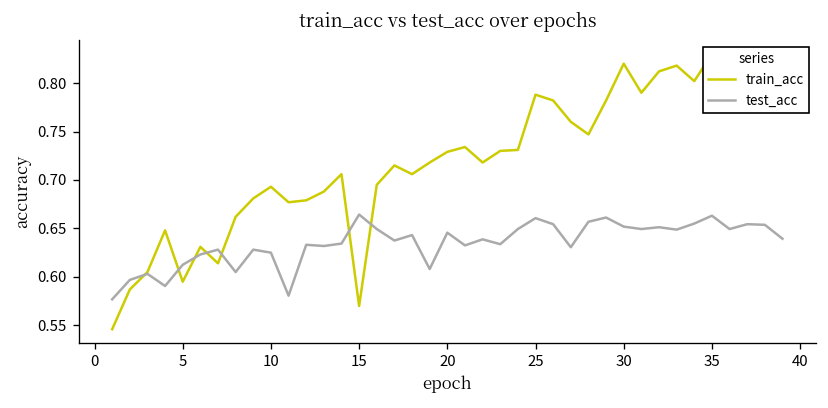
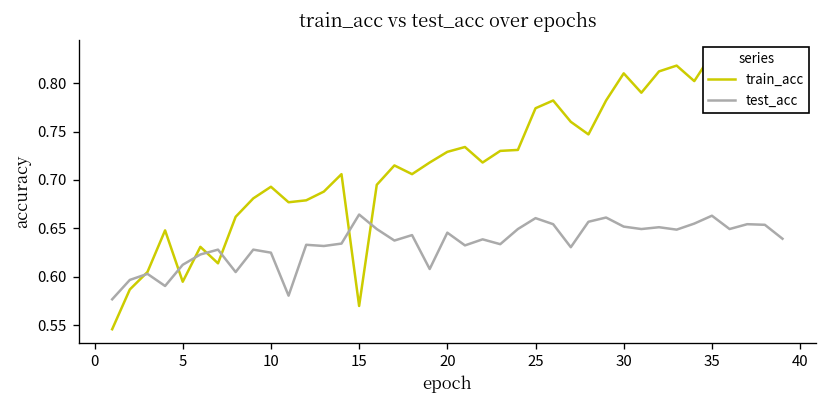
  {
    "train_acc": {
      "5": 0.60,
      "10": 0.69,
      "15": 0.57,
      "20": 0.73,
-     "25": 0.79,
-     "30": 0.82
+     "25": 0.77,
+     "30": 0.81
    },
    "test_acc": {
      "5": 0.61,
      "10": 0.63,
      "15": 0.66,
      "20": 0.65,
      "25": 0.66,
      "30": 0.65,
      "35": 0.66
    }
  }
